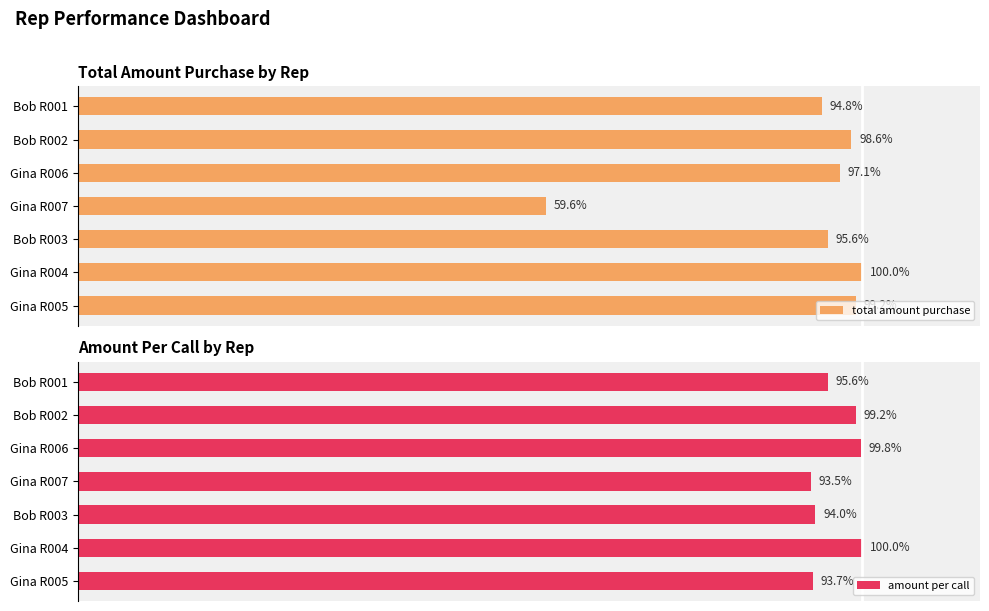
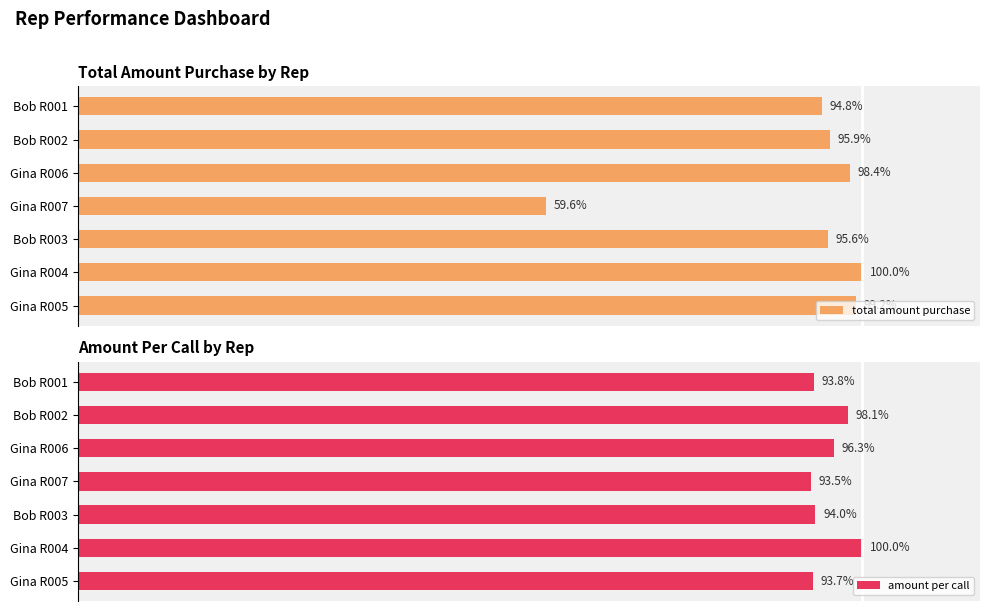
  {
    "Total Amount Purchase by Rep": {
      "Bob R001": "94.8%",
-     "Bob R002": "98.6%",
-     "Gina R006": "97.1%",
+     "Bob R002": "95.9%",
+     "Gina R006": "98.4%",
      "Gina R007": "59.6%",
      "Bob R003": "95.6%",
      "Gina R004": "100.0%"
    },
    "Amount Per Call by Rep": {
-     "Bob R001": "95.6%",
-     "Bob R002": "99.2%",
-     "Gina R006": "99.8%",
+     "Bob R001": "93.8%",
+     "Bob R002": "98.1%",
+     "Gina R006": "96.3%",
      "Gina R007": "93.5%",
      "Bob R003": "94.0%",
      "Gina R004": "100.0%"
    }
  }
